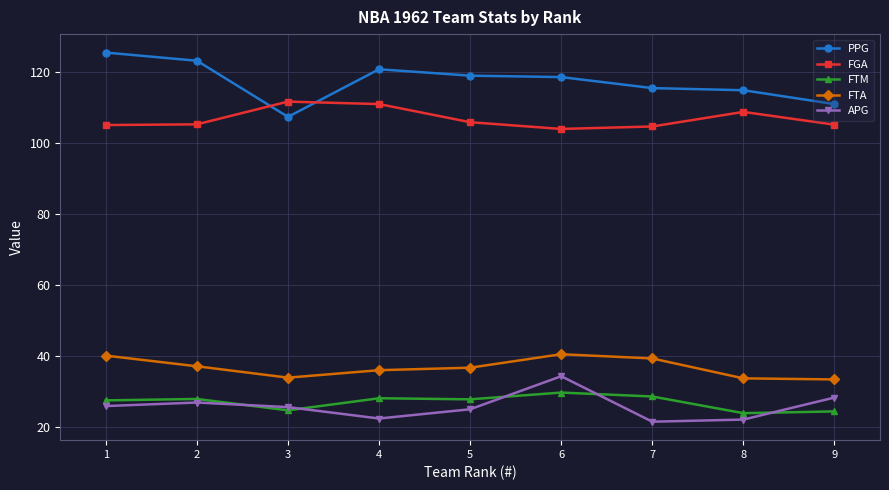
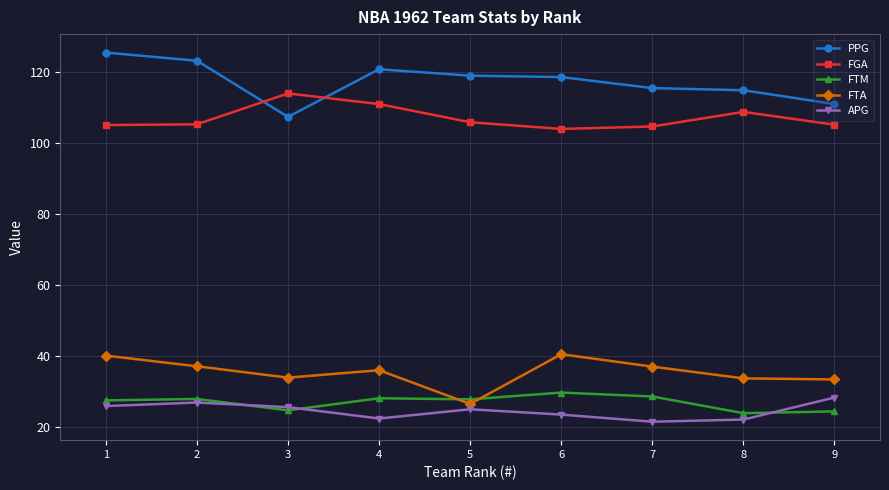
  {
    "PPG": {
      "1": 125,
      "2": 123,
      "3": 107,
      "4": 121,
      "5": 119,
      "6": 119,
      "7": 115,
      "8": 115
    },
    "FGA": {
      "1": 105,
      "2": 105,
-     "3": 112,
+     "3": 114,
      "4": 111,
      "5": 106,
      "6": 104,
      "7": 105,
      "8": 109,
      "9": 105
    },
    "FTM": {
      "1": 28,
      "2": 28,
      "3": 25,
      "4": 28,
      "5": 28,
      "6": 30,
      "7": 29,
      "8": 24,
      "9": 24
    },
    "FTA": {
      "1": 40,
      "2": 37,
      "3": 34,
      "4": 36,
-     "5": 37,
+     "5": 27,
      "6": 41,
-     "7": 39,
+     "7": 37,
      "8": 34,
      "9": 33
    },
    "APG": {
      "1": 26,
      "2": 27,
      "3": 26,
      "4": 22,
      "5": 25,
-     "6": 34,
+     "6": 24,
      "7": 22,
      "8": 22,
      "9": 28
    }
  }
